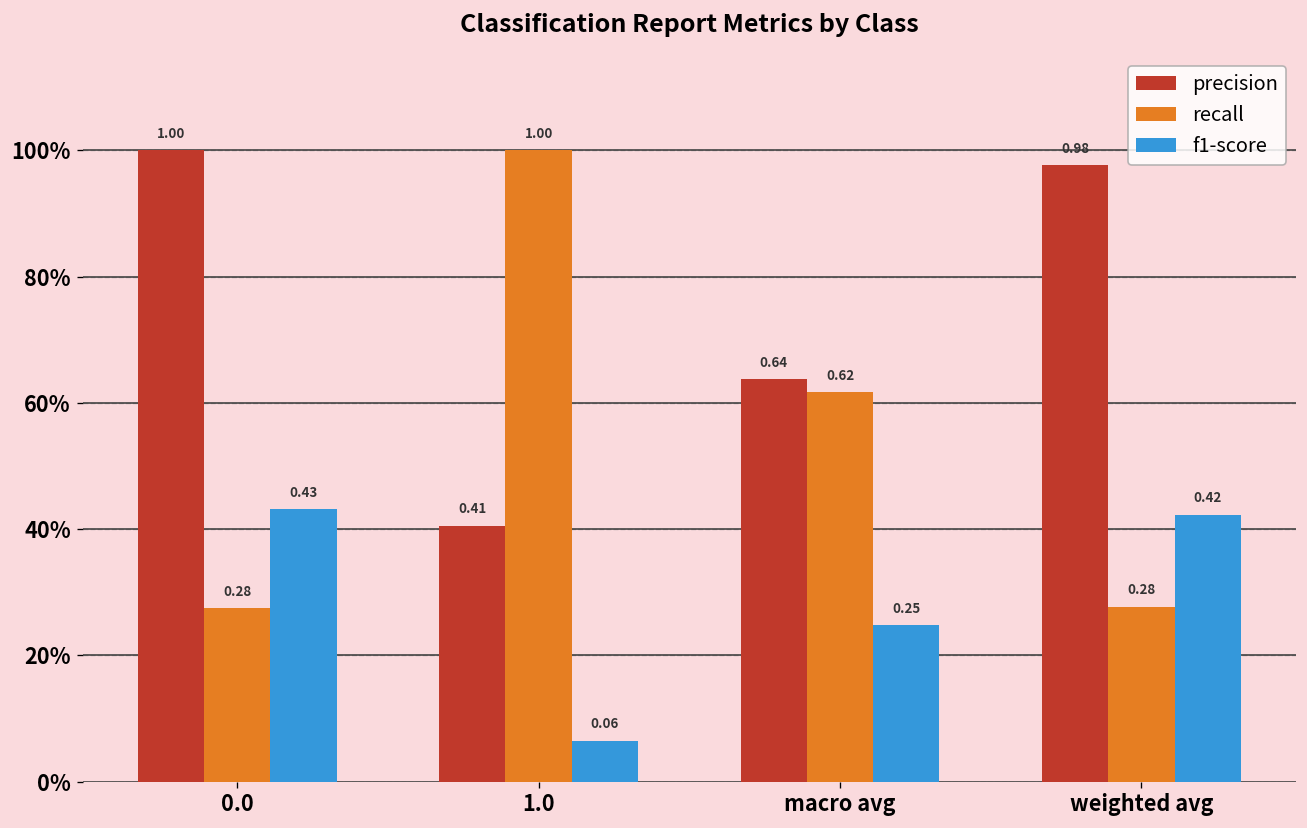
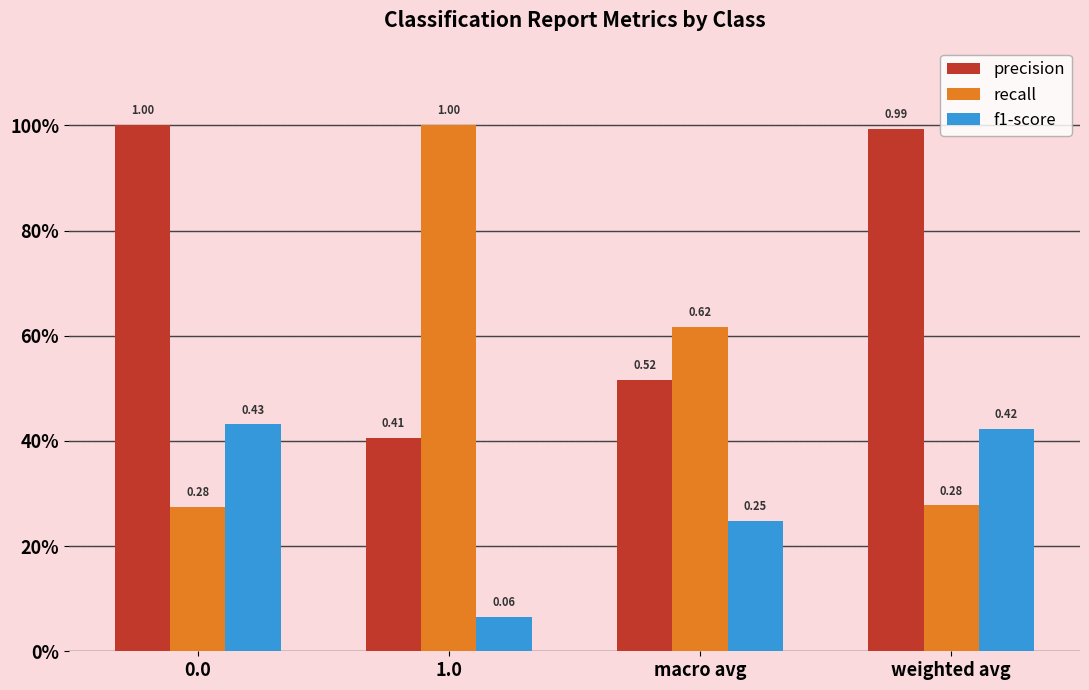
  {
    "precision": {
      "0.0": 1.00,
      "1.0": 0.41,
-     "macro avg": 0.64,
-     "weighted avg": 0.98
+     "macro avg": 0.52,
+     "weighted avg": 0.99
    },
    "recall": {
      "0.0": 0.28,
      "1.0": 1.00,
      "macro avg": 0.62,
      "weighted avg": 0.28
    },
    "f1-score": {
      "0.0": 0.43,
      "1.0": 0.06,
      "macro avg": 0.25,
      "weighted avg": 0.42
    }
  }
